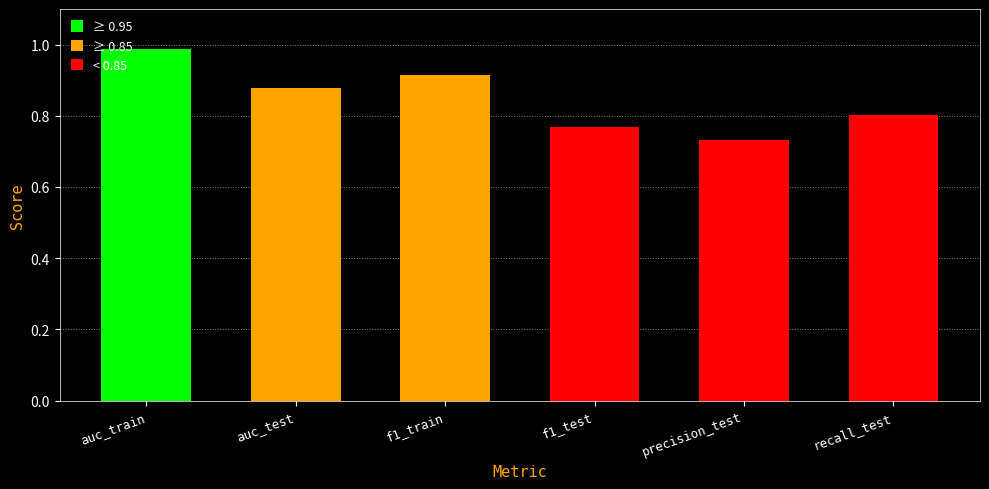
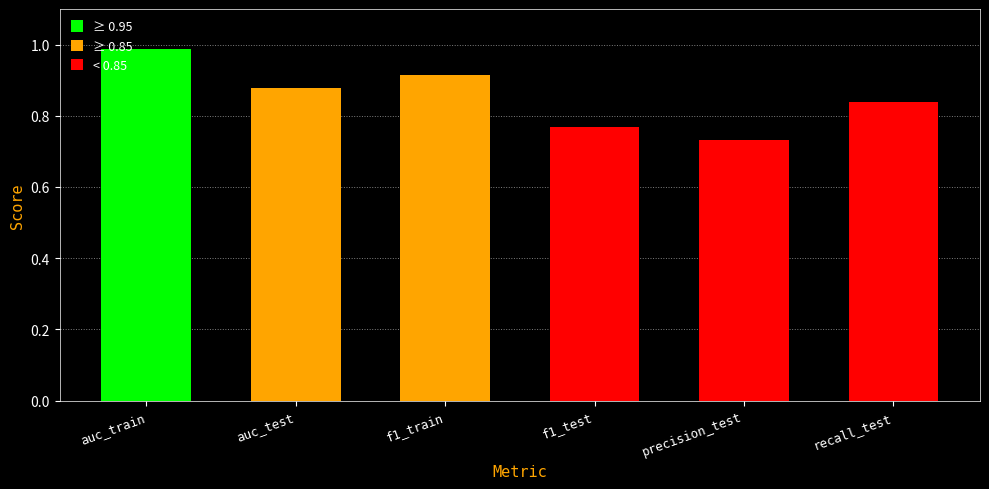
  {
    "auc_train": 0.99,
    "auc_test": 0.88,
    "f1_train": 0.92,
    "f1_test": 0.77,
    "precision_test": 0.73,
-   "recall_test": 0.80
+   "recall_test": 0.84
  }
